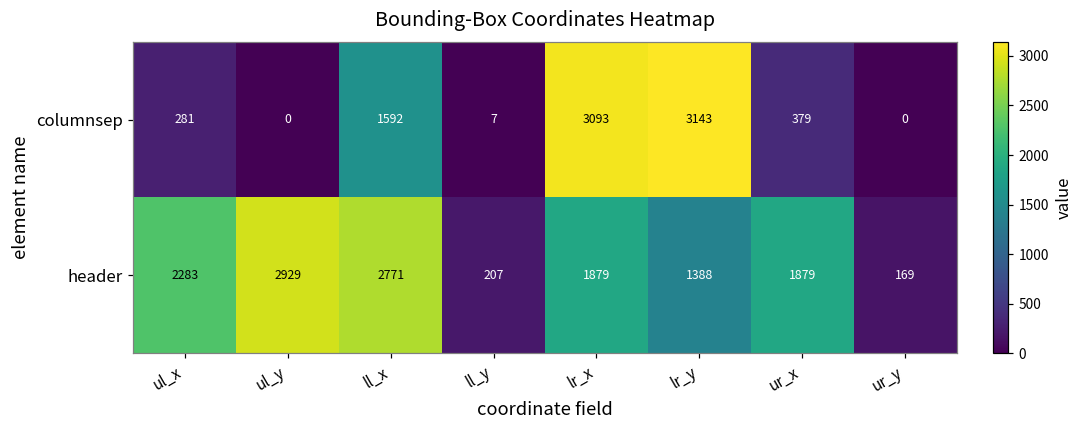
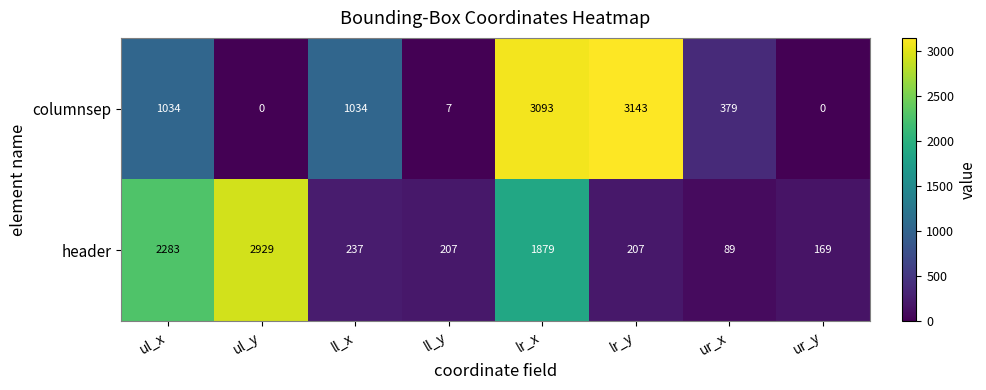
  {
    "columnsep": {
-     "ul_x": 281,
+     "ul_x": 1034,
      "ul_y": 0,
-     "ll_x": 1592,
+     "ll_x": 1034,
      "ll_y": 7,
      "lr_x": 3093,
      "lr_y": 3143,
      "ur_x": 379,
      "ur_y": 0
    },
    "header": {
      "ul_x": 2283,
      "ul_y": 2929,
-     "ll_x": 2771,
+     "ll_x": 237,
      "ll_y": 207,
      "lr_x": 1879,
-     "lr_y": 1388,
-     "ur_x": 1879,
+     "lr_y": 207,
+     "ur_x": 89,
      "ur_y": 169
    }
  }
